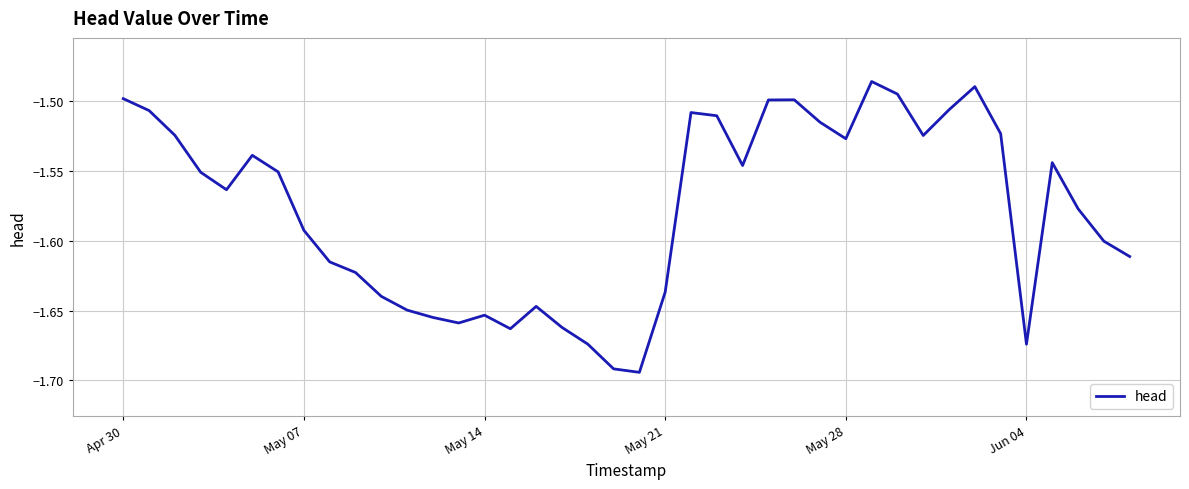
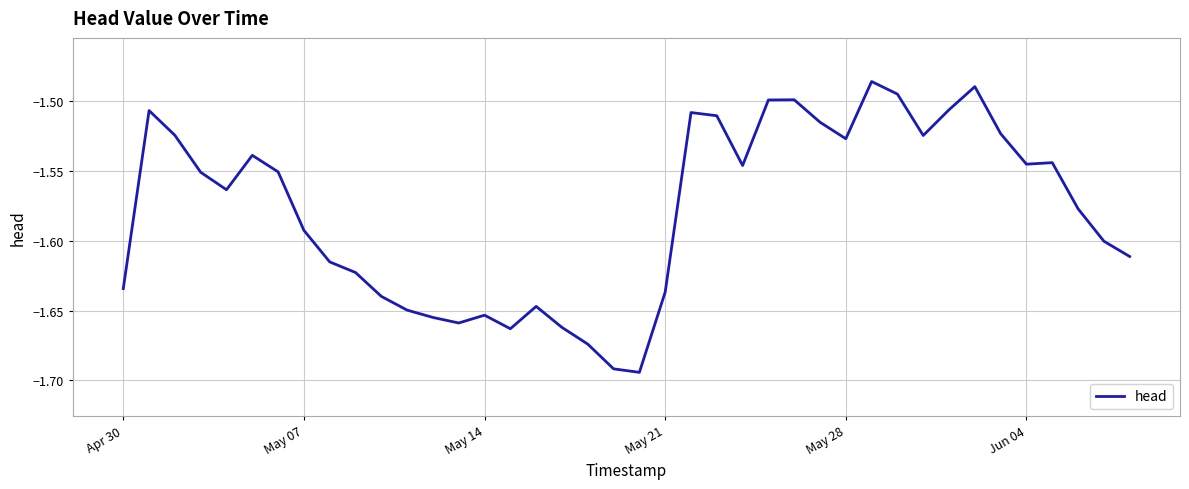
  {
-   "Apr 30": -1.498,
+   "Apr 30": -1.634,
    "May 07": -1.593,
    "May 14": -1.653,
    "May 21": -1.637,
    "May 28": -1.527,
-   "Jun 04": -1.674
+   "Jun 04": -1.545
  }
